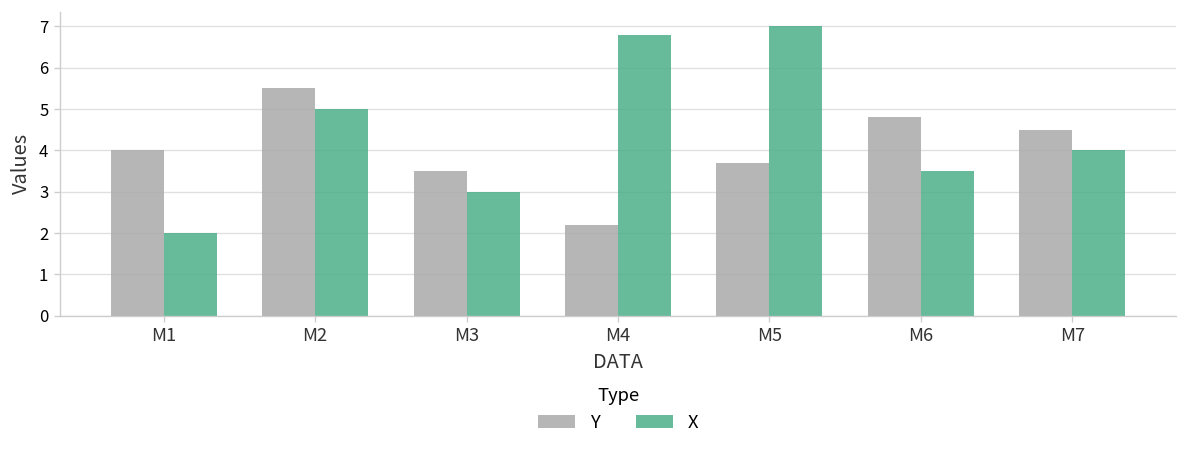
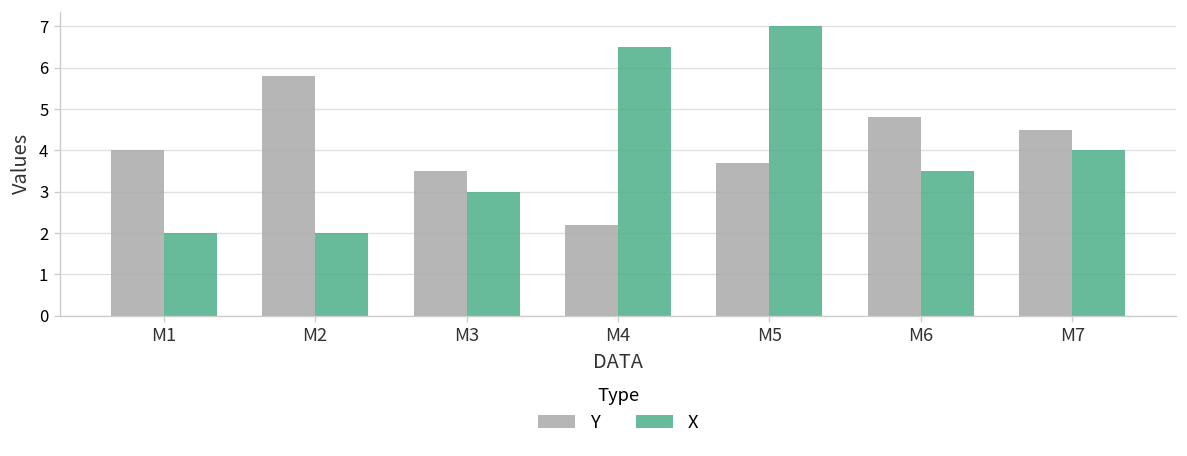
  {
    "Y": {
      "M1": 4.0,
-     "M2": 5.5,
+     "M2": 5.8,
      "M3": 3.5,
      "M4": 2.2,
      "M5": 3.7,
      "M6": 4.8,
      "M7": 4.5
    },
    "X": {
      "M1": 2.0,
-     "M2": 5,
+     "M2": 2,
      "M3": 3.0,
-     "M4": 6.8,
+     "M4": 6.5,
      "M5": 7.0,
      "M6": 3.5,
      "M7": 4.0
    }
  }
